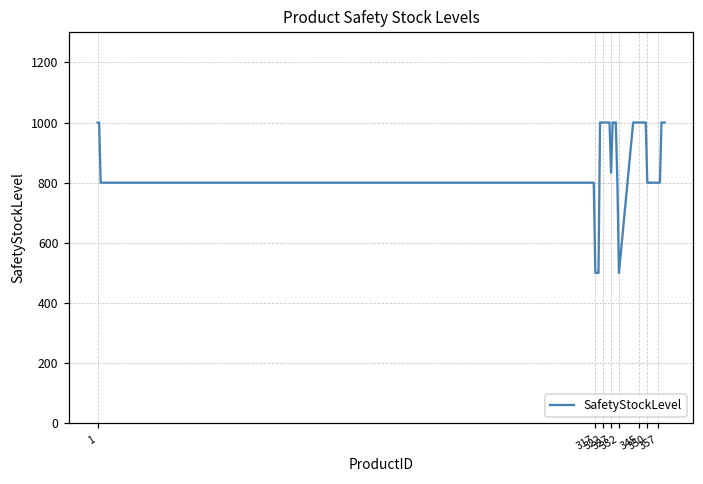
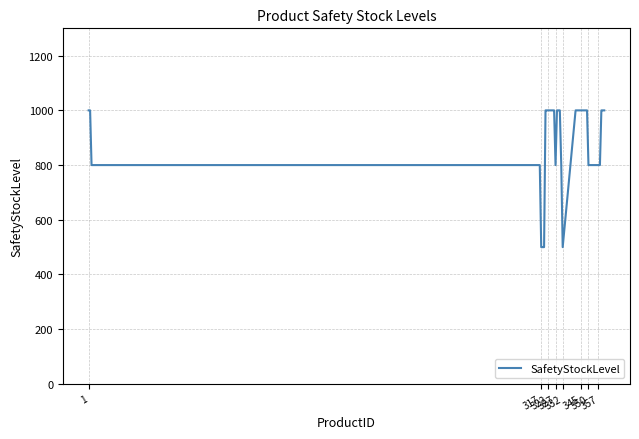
  {
    "1": 1000,
    "317": 500,
    "322": 1000,
-   "327": 830,
+   "327": 800,
    "332": 500,
    "345": 1000,
    "350": 800,
    "357": 800
  }
